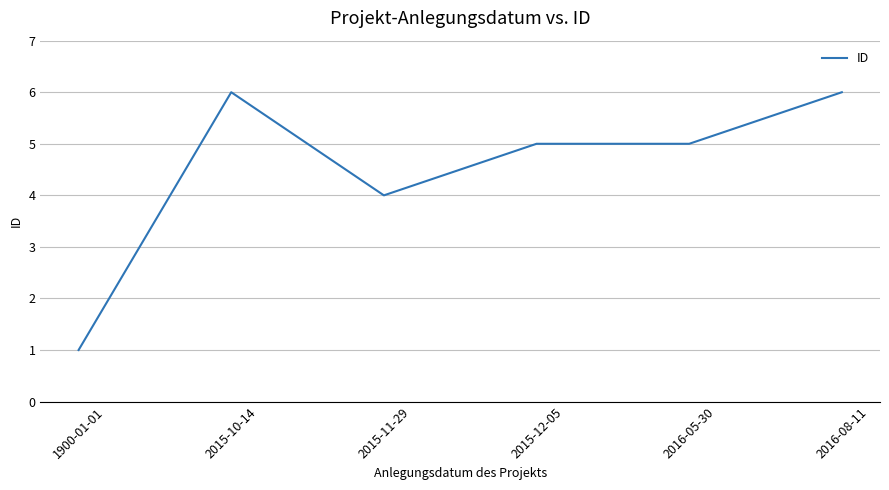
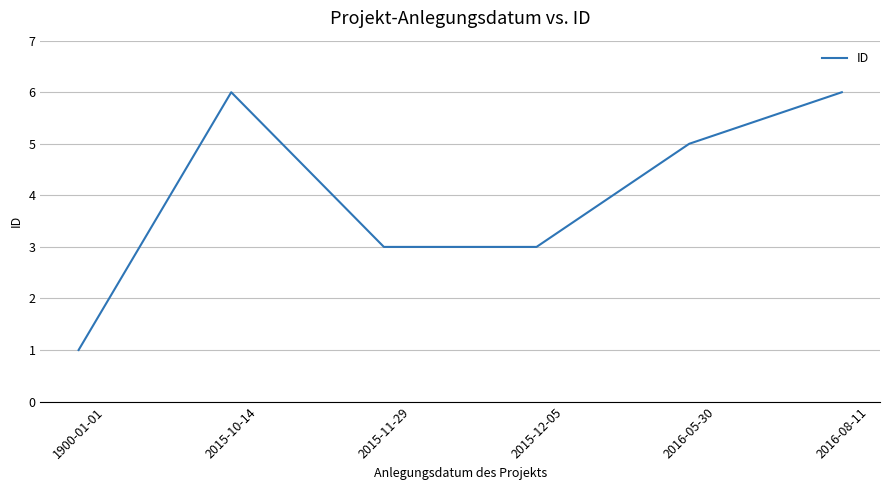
  {
    "1900-01-01": 1,
    "2015-10-14": 6,
-   "2015-11-29": 4,
-   "2015-12-05": 5,
+   "2015-11-29": 3,
+   "2015-12-05": 3,
    "2016-05-30": 5,
    "2016-08-11": 6
  }
